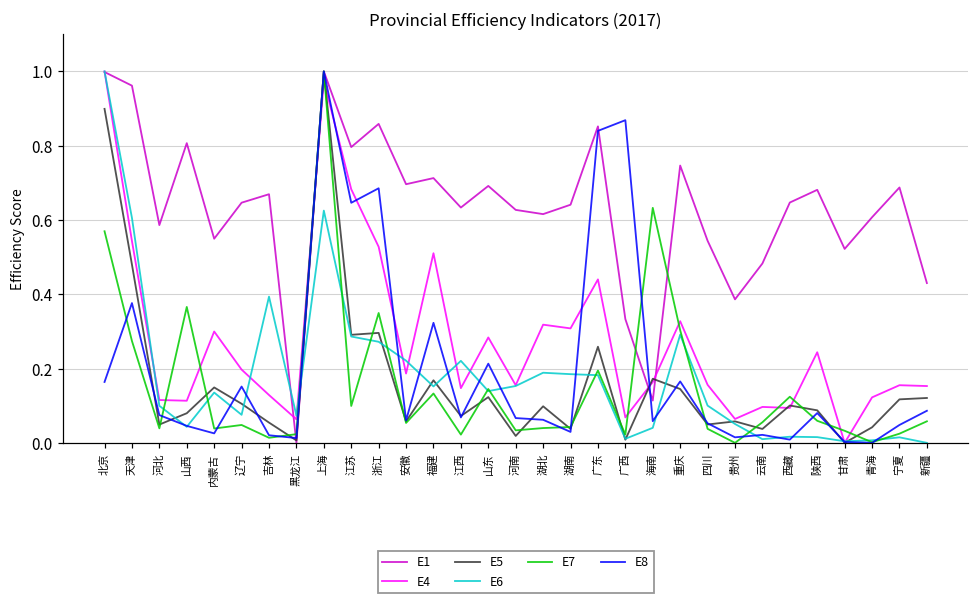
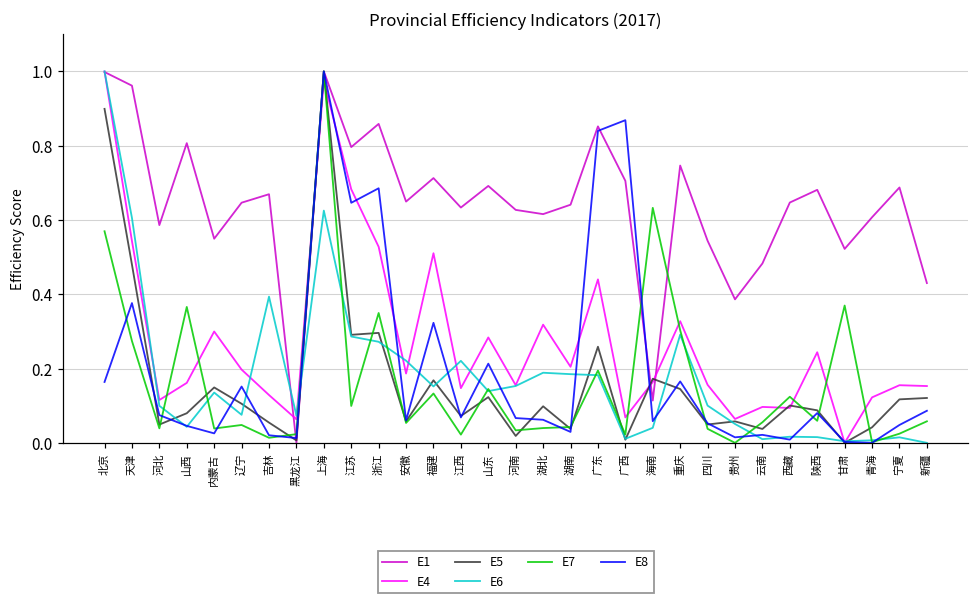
  {
    "E1": {
      "天津": 0.96,
      "河北": 0.59,
      "山西": 0.81,
      "内蒙古": 0.55,
      "辽宁": 0.65,
      "吉林": 0.67,
      "江苏": 0.80,
      "浙江": 0.86,
-     "安徽": 0.70,
+     "安徽": 0.65,
      "福建": 0.71,
      "江西": 0.63,
      "山东": 0.69,
      "河南": 0.63,
      "湖北": 0.62,
      "湖南": 0.64,
      "广东": 0.85,
-     "广西": 0.33,
+     "广西": 0.71,
      "海南": 0.11,
      "重庆": 0.75,
      "四川": 0.54,
      "贵州": 0.39,
      "云南": 0.48,
      "西藏": 0.65,
      "陕西": 0.68,
      "甘肃": 0.52,
      "青海": 0.61,
      "宁夏": 0.69,
      "新疆": 0.43
    },
    "E4": {
      "天津": 0.54,
      "河北": 0.12,
-     "山西": 0.11,
+     "山西": 0.16,
      "内蒙古": 0.30,
      "辽宁": 0.20,
      "吉林": 0.13,
      "黑龙江": 0.06,
      "上海": 0.98,
      "江苏": 0.68,
      "浙江": 0.53,
      "安徽": 0.19,
      "福建": 0.51,
      "江西": 0.15,
      "山东": 0.28,
      "湖北": 0.32,
-     "湖南": 0.31,
+     "湖南": 0.20,
      "广东": 0.44,
      "广西": 0.07,
      "海南": 0.16,
      "重庆": 0.33,
      "四川": 0.16,
      "云南": 0.10,
      "陕西": 0.24,
      "青海": 0.12,
      "宁夏": 0.16,
      "新疆": 0.15
    },
    "E5": {
      "北京": 0.90,
      "天津": 0.48,
      "河北": 0.05,
      "山西": 0.08,
      "内蒙古": 0.15,
      "辽宁": 0.11,
      "吉林": 0.05,
      "浙江": 0.30,
      "福建": 0.17,
      "山东": 0.12,
      "河南": 0.02,
      "湖北": 0.10,
      "广东": 0.26,
      "海南": 0.17,
      "重庆": 0.14,
      "云南": 0.04,
      "青海": 0.04,
      "宁夏": 0.12,
      "新疆": 0.12
    },
    "E6": {
      "天津": 0.61,
      "河北": 0.10,
      "内蒙古": 0.14,
      "辽宁": 0.08,
      "吉林": 0.39,
      "黑龙江": 0.07,
      "上海": 0.63,
      "浙江": 0.27,
      "安徽": 0.22,
      "福建": 0.15,
      "江西": 0.22,
      "湖北": 0.19,
      "湖南": 0.18,
      "广东": 0.18,
      "海南": 0.04,
      "重庆": 0.29,
      "四川": 0.10,
      "云南": 0.01,
      "西藏": 0.02,
      "陕西": 0.02,
      "宁夏": 0.01,
      "新疆": 0.00
    },
    "E7": {
      "北京": 0.57,
      "天津": 0.27,
      "河北": 0.04,
      "山西": 0.37,
      "内蒙古": 0.04,
      "辽宁": 0.05,
      "黑龙江": 0.02,
      "江苏": 0.10,
      "浙江": 0.35,
      "福建": 0.13,
      "江西": 0.02,
      "河南": 0.03,
      "湖北": 0.04,
      "广东": 0.19,
      "广西": 0.02,
      "海南": 0.63,
      "重庆": 0.30,
      "四川": 0.04,
      "贵州": 0.00,
      "云南": 0.06,
      "西藏": 0.12,
      "陕西": 0.06,
-     "甘肃": 0.03,
+     "甘肃": 0.37,
      "宁夏": 0.02,
      "新疆": 0.06
    },
    "E8": {
      "北京": 0.16,
      "天津": 0.38,
      "河北": 0.07,
      "内蒙古": 0.03,
      "辽宁": 0.15,
      "江苏": 0.65,
      "浙江": 0.69,
      "福建": 0.32,
      "山东": 0.21,
      "河南": 0.07,
      "湖北": 0.06,
      "湖南": 0.03,
      "广东": 0.84,
      "广西": 0.87,
      "海南": 0.06,
      "重庆": 0.17,
      "贵州": 0.01,
      "云南": 0.02,
      "西藏": 0.01,
      "宁夏": 0.05,
      "新疆": 0.09
    }
  }
